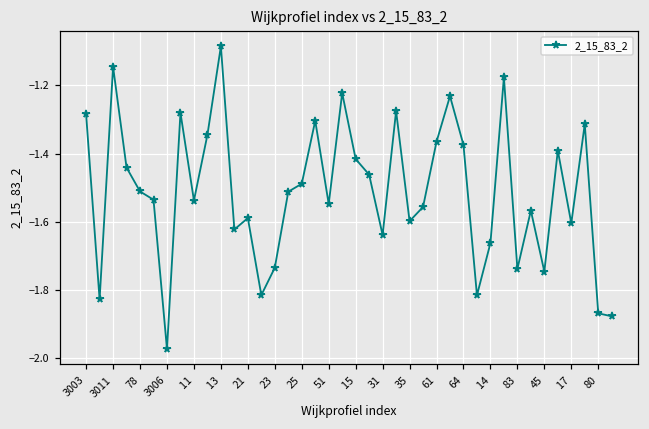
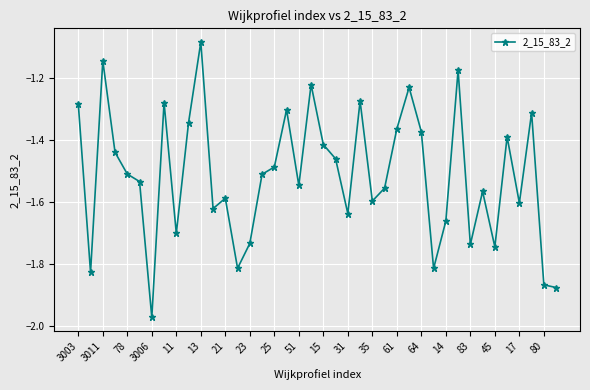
  {
    "3003": -1.28,
    "3011": -1.15,
    "78": -1.51,
    "3006": -1.97,
-   "11": -1.54,
+   "11": -1.70,
    "13": -1.09,
    "21": -1.59,
    "23": -1.73,
    "25": -1.49,
    "51": -1.55,
    "15": -1.42,
    "31": -1.64,
    "35": -1.60,
    "61": -1.37,
    "64": -1.37,
    "14": -1.66,
    "83": -1.74,
    "45": -1.75,
    "17": -1.60,
    "80": -1.87
  }
